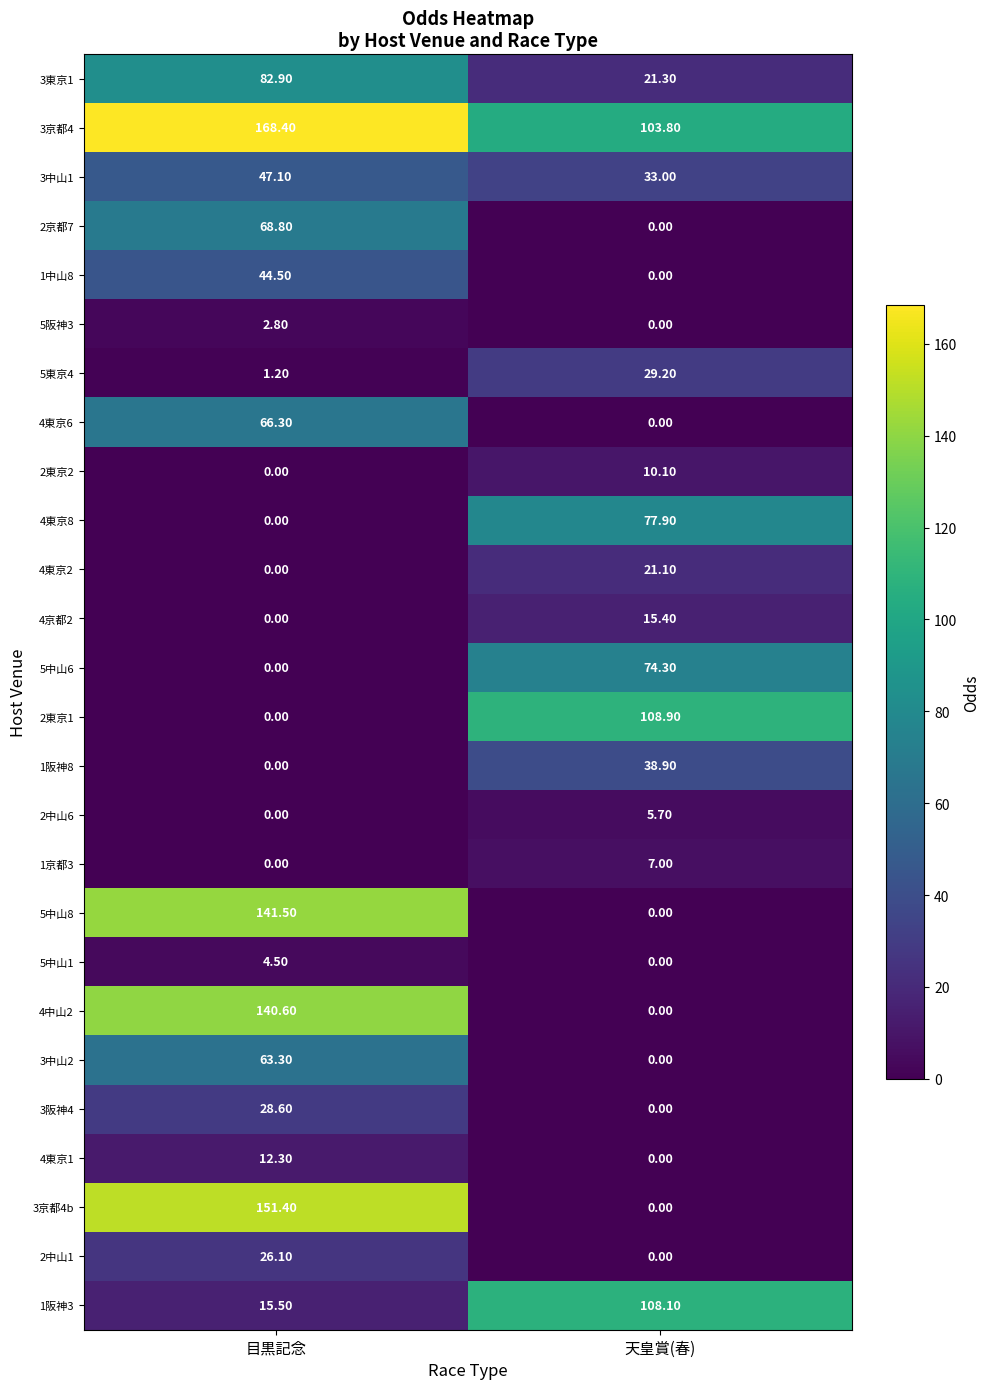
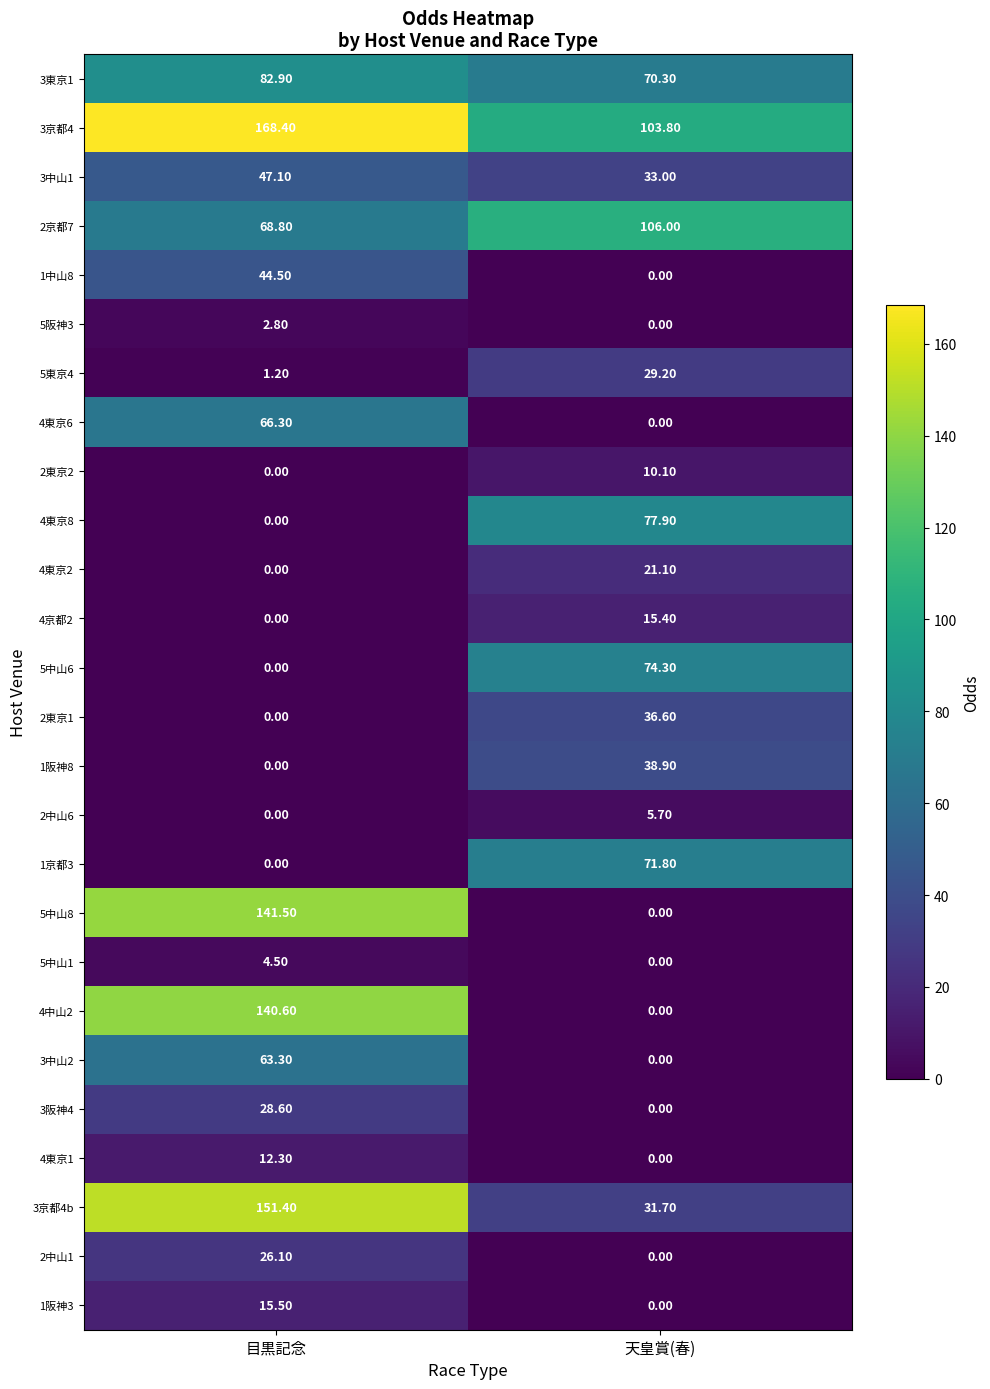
  {
    "3東京1": {
      "目黒記念": 82.90,
-     "天皇賞(春)": 21.30
+     "天皇賞(春)": 70.30
    },
    "3京都4": {
      "目黒記念": 168.40,
      "天皇賞(春)": 103.80
    },
    "3中山1": {
      "目黒記念": 47.10,
      "天皇賞(春)": 33.00
    },
    "2京都7": {
      "目黒記念": 68.80,
-     "天皇賞(春)": 0.00
+     "天皇賞(春)": 106.00
    },
    "1中山8": {
      "目黒記念": 44.50,
      "天皇賞(春)": 0.00
    },
    "5阪神3": {
      "目黒記念": 2.80,
      "天皇賞(春)": 0.00
    },
    "5東京4": {
      "目黒記念": 1.20,
      "天皇賞(春)": 29.20
    },
    "4東京6": {
      "目黒記念": 66.30,
      "天皇賞(春)": 0.00
    },
    "2東京2": {
      "目黒記念": 0.00,
      "天皇賞(春)": 10.10
    },
    "4東京8": {
      "目黒記念": 0.00,
      "天皇賞(春)": 77.90
    },
    "4東京2": {
      "目黒記念": 0.00,
      "天皇賞(春)": 21.10
    },
    "4京都2": {
      "目黒記念": 0.00,
      "天皇賞(春)": 15.40
    },
    "5中山6": {
      "目黒記念": 0.00,
      "天皇賞(春)": 74.30
    },
    "2東京1": {
      "目黒記念": 0.00,
-     "天皇賞(春)": 108.90
+     "天皇賞(春)": 36.60
    },
    "1阪神8": {
      "目黒記念": 0.00,
      "天皇賞(春)": 38.90
    },
    "2中山6": {
      "目黒記念": 0.00,
      "天皇賞(春)": 5.70
    },
    "1京都3": {
      "目黒記念": 0.00,
-     "天皇賞(春)": 7.00
+     "天皇賞(春)": 71.80
    },
    "5中山8": {
      "目黒記念": 141.50,
      "天皇賞(春)": 0.00
    },
    "5中山1": {
      "目黒記念": 4.50,
      "天皇賞(春)": 0.00
    },
    "4中山2": {
      "目黒記念": 140.60,
      "天皇賞(春)": 0.00
    },
    "3中山2": {
      "目黒記念": 63.30,
      "天皇賞(春)": 0.00
    },
    "3阪神4": {
      "目黒記念": 28.60,
      "天皇賞(春)": 0.00
    },
    "4東京1": {
      "目黒記念": 12.30,
      "天皇賞(春)": 0.00
    },
    "3京都4b": {
      "目黒記念": 151.40,
-     "天皇賞(春)": 0.00
+     "天皇賞(春)": 31.70
    },
    "2中山1": {
      "目黒記念": 26.10,
      "天皇賞(春)": 0.00
    },
    "1阪神3": {
      "目黒記念": 15.50,
-     "天皇賞(春)": 108.10
+     "天皇賞(春)": 0.00
    }
  }
